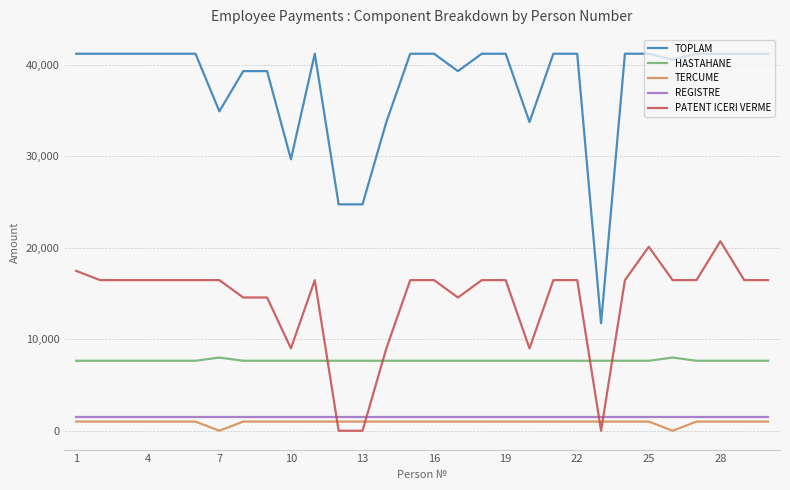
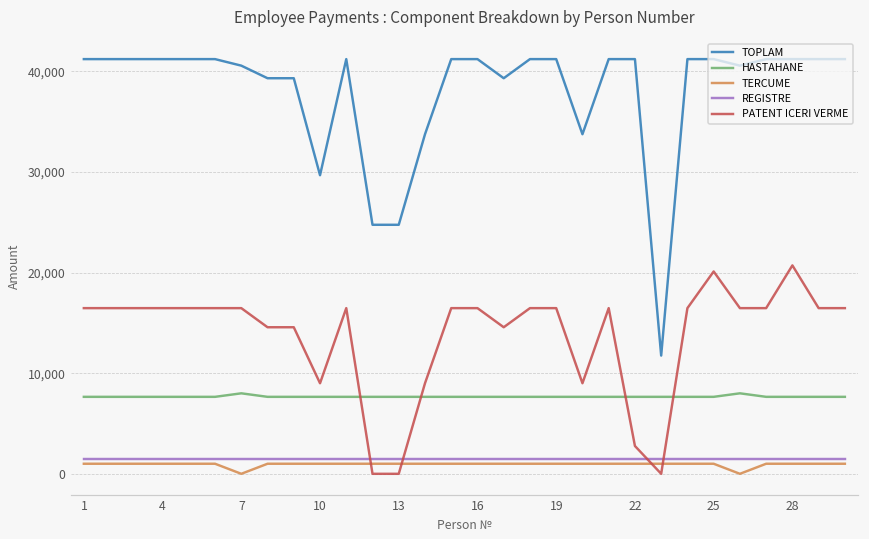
  {
    "TOPLAM": {
      "1": "41,000",
      "4": "41,000",
-     "7": "35,000",
+     "7": "41,000",
      "10": "30,000",
      "13": "25,000",
      "16": "41,000",
      "19": "41,000",
      "22": "41,000"
    },
    "HASTAHANE": {
      "1": "8,000",
      "4": "8,000",
      "7": "8,000",
      "10": "8,000",
      "13": "8,000",
      "16": "8,000",
      "19": "8,000",
      "22": "8,000",
      "25": "8,000",
      "28": "8,000"
    },
    "TERCUME": {
      "1": "1,000",
      "4": "1,000",
      "7": "0",
      "10": "1,000",
      "13": "1,000",
      "16": "1,000",
      "19": "1,000",
      "22": "1,000",
      "25": "1,000",
      "28": "1,000"
    },
    "REGISTRE": {
      "1": "2,000",
      "4": "2,000",
      "7": "2,000",
      "10": "2,000",
      "13": "2,000",
      "16": "2,000",
      "19": "2,000",
      "22": "2,000",
      "25": "2,000",
      "28": "2,000"
    },
    "PATENT ICERI VERME": {
-     "1": "17,000",
+     "1": "16,000",
      "4": "16,000",
      "7": "16,000",
      "10": "9,000",
      "13": "0",
      "16": "16,000",
      "19": "16,000",
-     "22": "16,000",
+     "22": "3,000",
      "25": "20,000",
      "28": "21,000"
    }
  }
